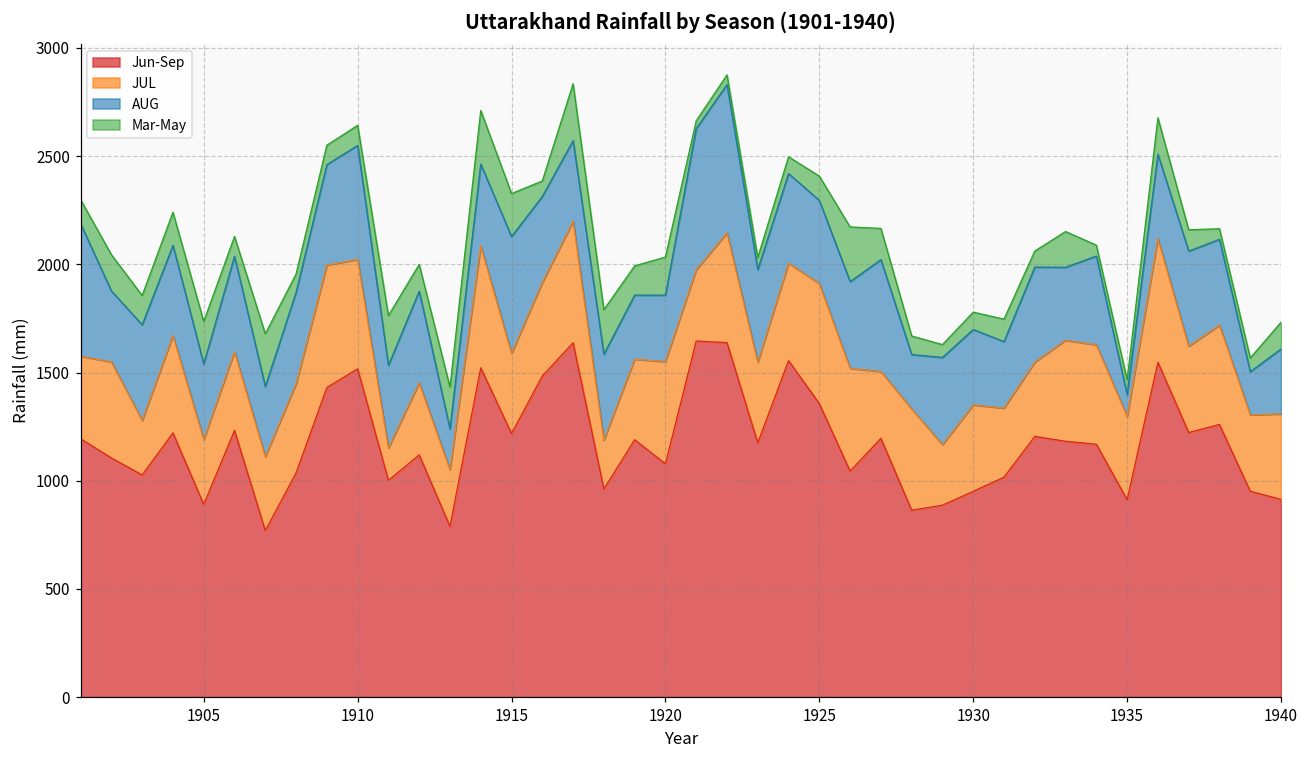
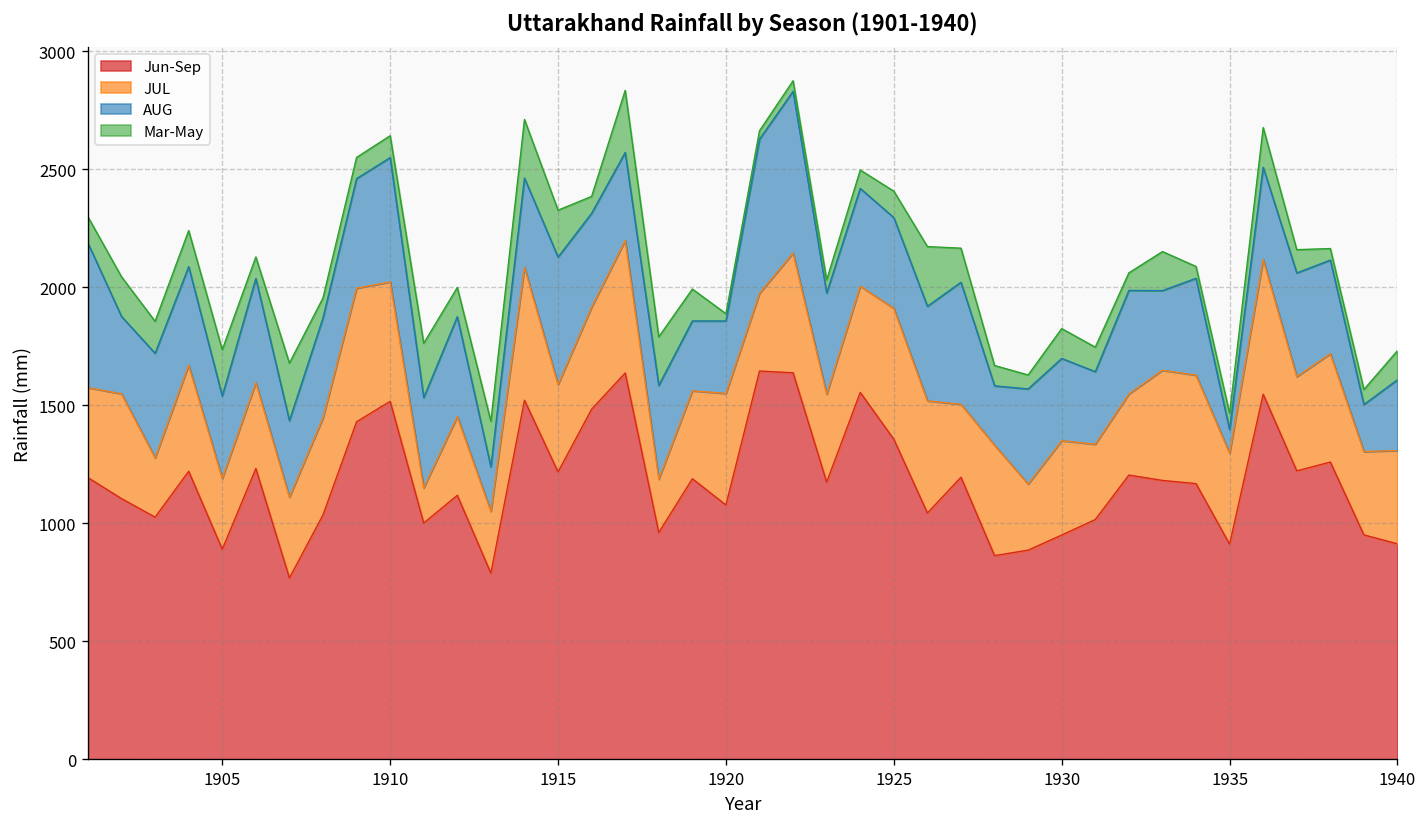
  {
    "Jun-Sep": {
      "1905": 890,
      "1910": 1520,
      "1915": 1220,
      "1920": 1080,
      "1925": 1360,
      "1930": 950,
      "1935": 910,
      "1940": 910
    },
    "JUL": {
      "1905": 300,
      "1910": 510,
      "1915": 370,
      "1920": 470,
      "1925": 550,
      "1930": 400,
      "1935": 390,
      "1940": 400
    },
    "AUG": {
      "1905": 350,
      "1910": 530,
      "1915": 540,
      "1920": 310,
      "1925": 380,
      "1930": 350,
      "1935": 100,
      "1940": 300
    },
    "Mar-May": {
      "1905": 200,
      "1910": 90,
      "1915": 200,
-     "1920": 180,
+     "1920": 30,
      "1925": 110,
-     "1930": 80,
+     "1930": 130,
      "1935": 70,
      "1940": 120
    }
  }
